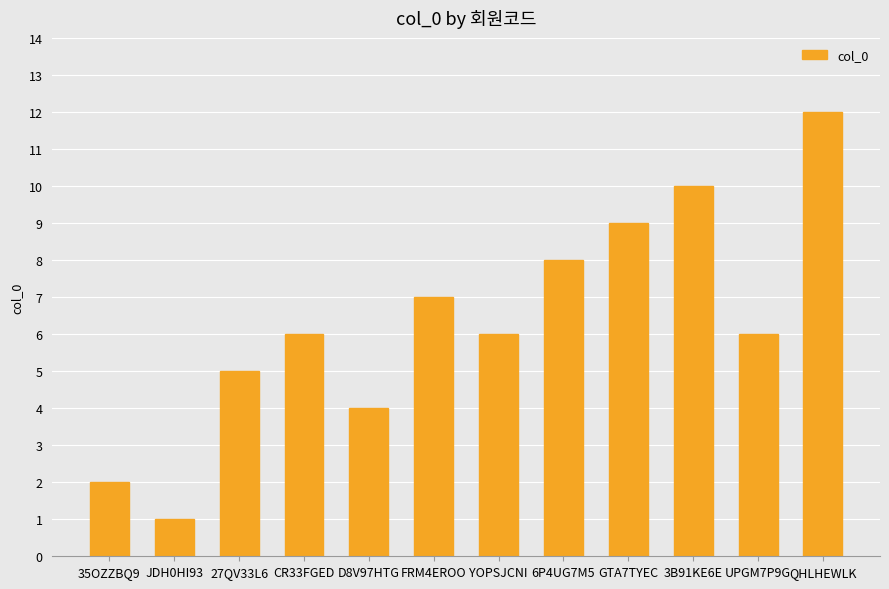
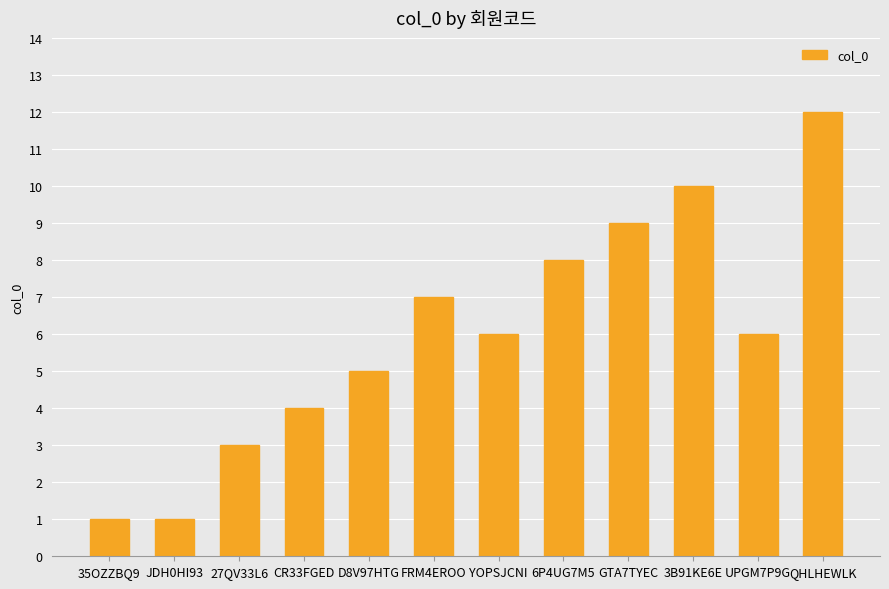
  {
-   "35OZZBQ9": 2,
+   "35OZZBQ9": 1,
    "JDH0HI93": 1,
-   "27QV33L6": 5,
-   "CR33FGED": 6,
-   "D8V97HTG": 4,
+   "27QV33L6": 3,
+   "CR33FGED": 4,
+   "D8V97HTG": 5,
    "FRM4EROO": 7,
    "YOPSJCNI": 6,
    "6P4UG7M5": 8,
    "GTA7TYEC": 9,
    "3B91KE6E": 10,
    "UPGM7P9G": 6,
    "QHLHEWLK": 12
  }
